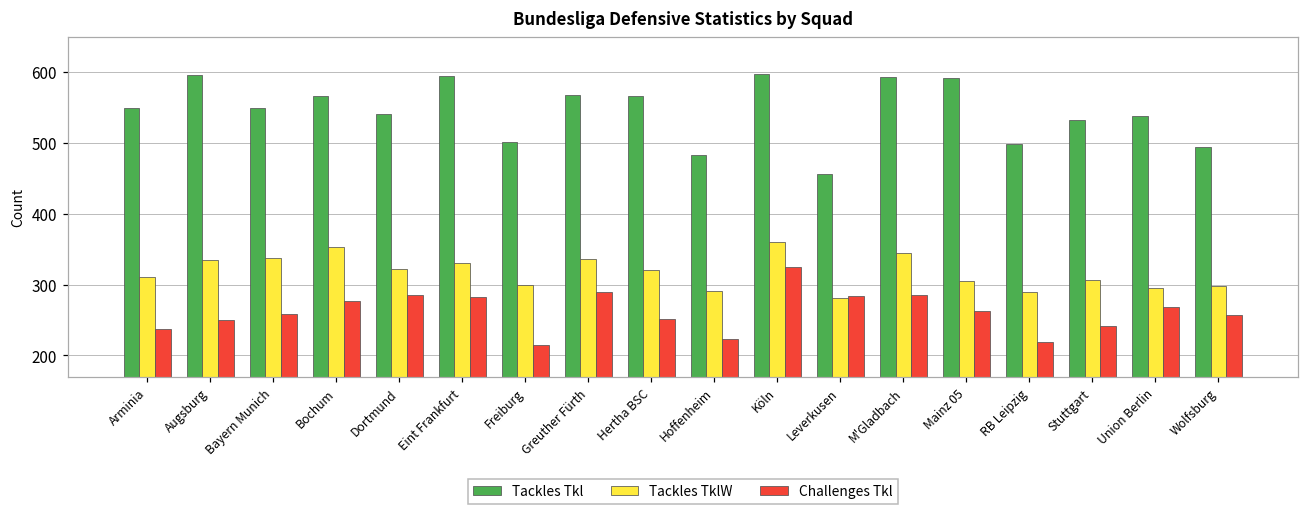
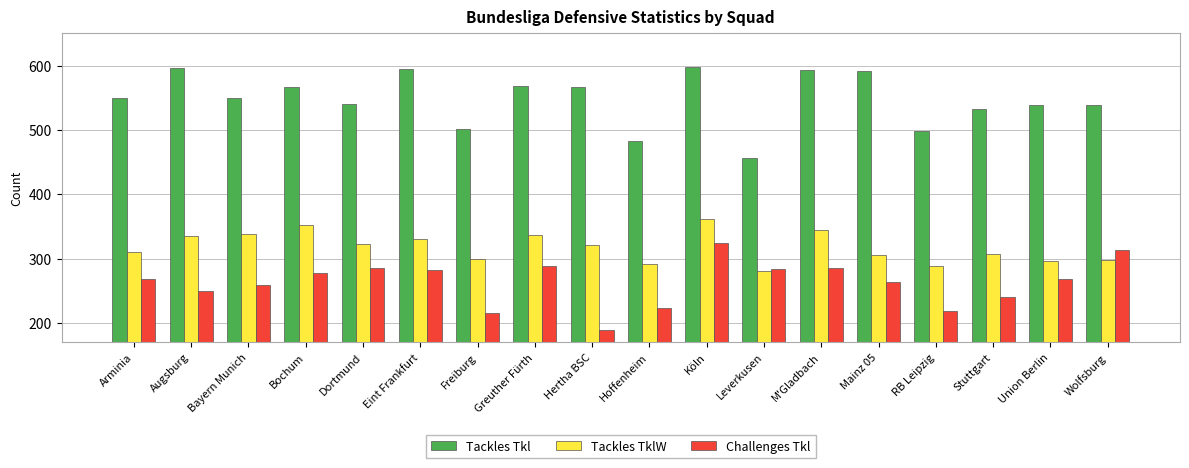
  {
    "Tackles Tkl": {
      "Arminia": 550,
      "Augsburg": 600,
      "Bayern Munich": 550,
      "Bochum": 570,
      "Dortmund": 540,
      "Eint Frankfurt": 600,
      "Freiburg": 500,
      "Greuther Fürth": 570,
      "Hertha BSC": 570,
      "Hoffenheim": 480,
      "Köln": 600,
      "Leverkusen": 460,
      "M'Gladbach": 590,
      "Mainz 05": 590,
      "RB Leipzig": 500,
      "Stuttgart": 530,
      "Union Berlin": 540,
-     "Wolfsburg": 490
+     "Wolfsburg": 540
    },
    "Tackles TklW": {
      "Arminia": 310,
      "Augsburg": 340,
      "Bayern Munich": 340,
      "Bochum": 350,
      "Dortmund": 320,
      "Eint Frankfurt": 330,
      "Freiburg": 300,
      "Greuther Fürth": 340,
      "Hertha BSC": 320,
      "Hoffenheim": 290,
      "Köln": 360,
      "Leverkusen": 280,
      "M'Gladbach": 350,
      "Mainz 05": 310,
      "RB Leipzig": 290,
      "Stuttgart": 310,
      "Union Berlin": 300,
      "Wolfsburg": 300
    },
    "Challenges Tkl": {
-     "Arminia": 240,
+     "Arminia": 270,
      "Augsburg": 250,
      "Bayern Munich": 260,
      "Bochum": 280,
      "Dortmund": 290,
      "Eint Frankfurt": 280,
      "Freiburg": 220,
      "Greuther Fürth": 290,
-     "Hertha BSC": 250,
+     "Hertha BSC": 190,
      "Hoffenheim": 220,
      "Köln": 330,
      "Leverkusen": 280,
      "M'Gladbach": 290,
      "Mainz 05": 260,
      "RB Leipzig": 220,
      "Stuttgart": 240,
      "Union Berlin": 270,
-     "Wolfsburg": 260
+     "Wolfsburg": 310
    }
  }
